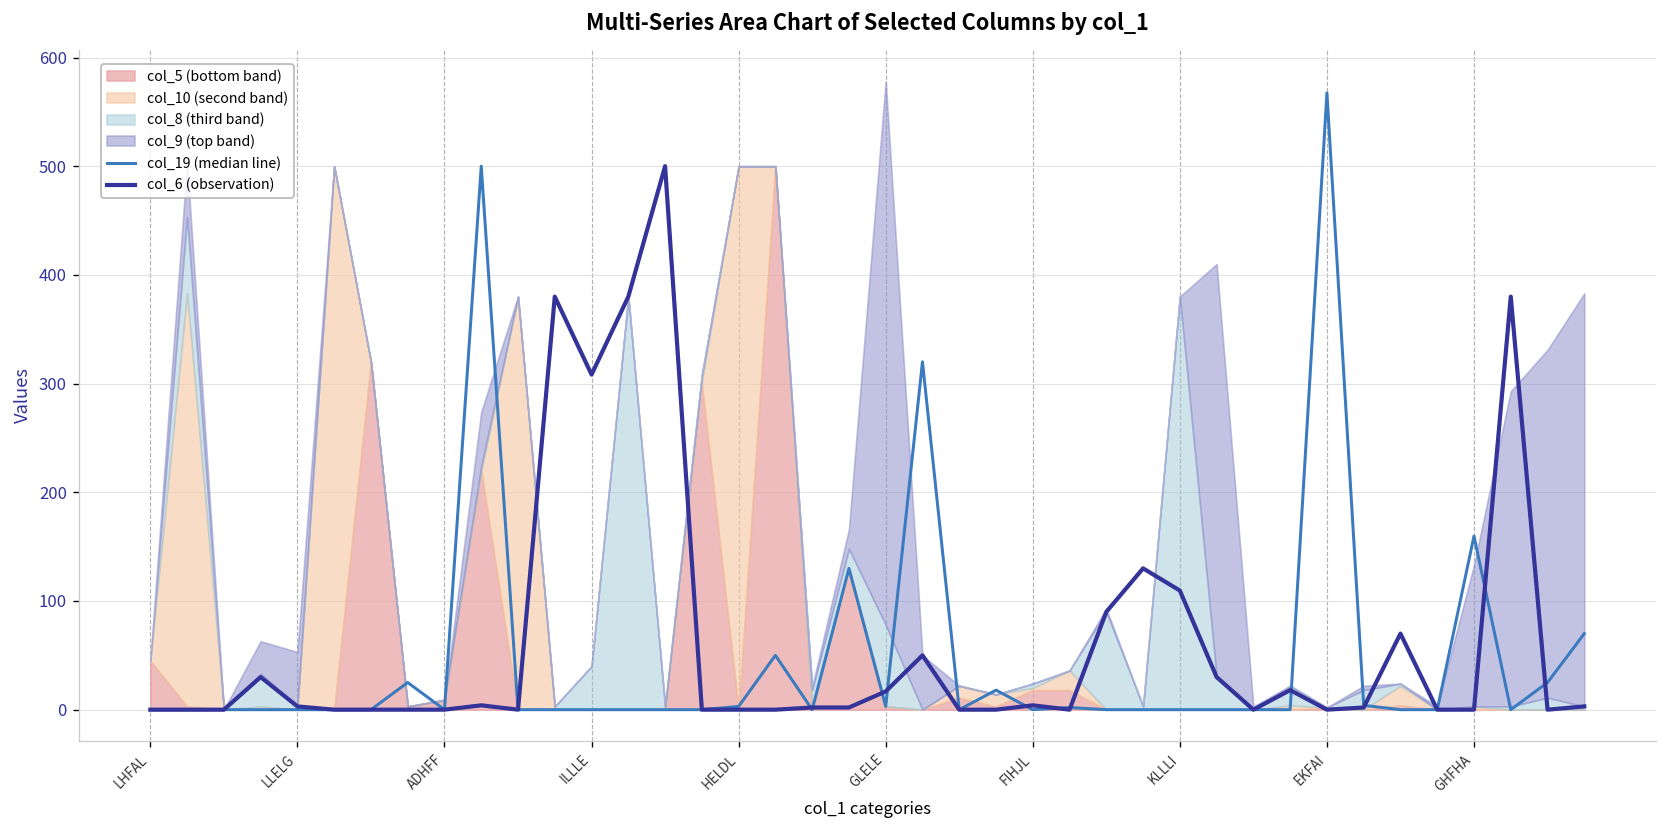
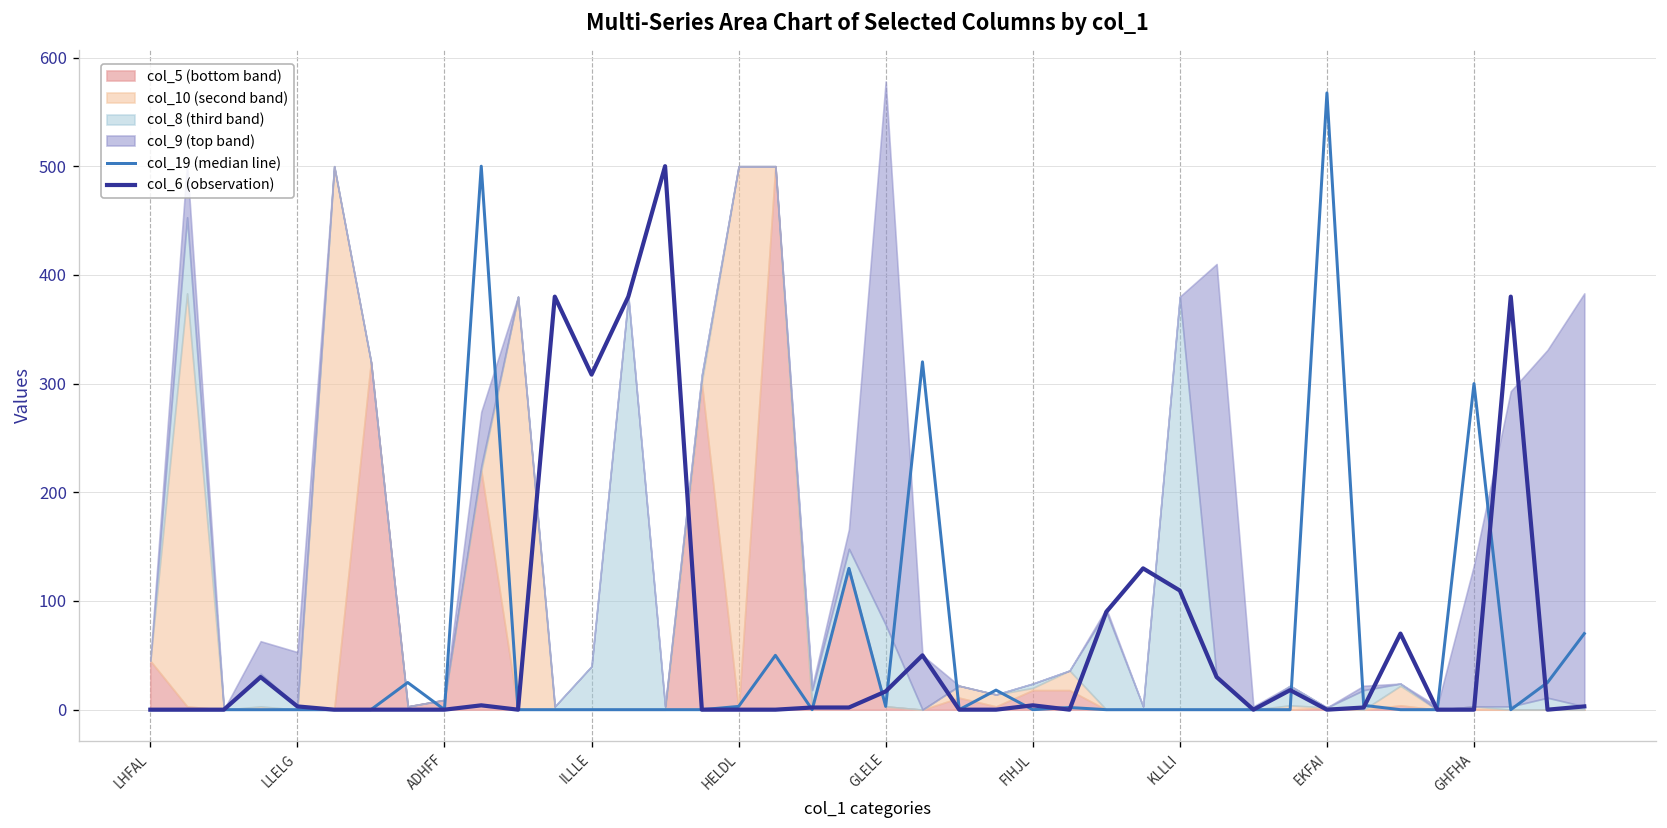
  {
    "col_19 (median line)": {
      "HELDL": 0,
      "FIHJL": 0,
      "EKFAI": 570,
-     "GHFHA": 160
+     "GHFHA": 300
    },
    "col_6 (observation)": {
      "ILLLE": 310,
      "GLELE": 20,
      "FIHJL": 0,
      "KLLLI": 110
    }
  }
